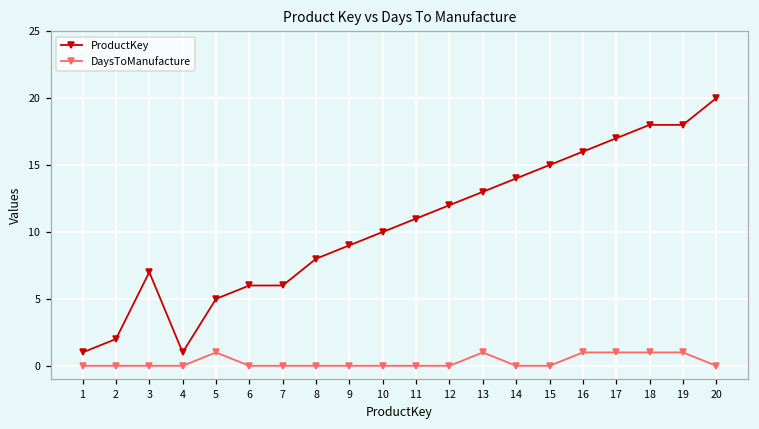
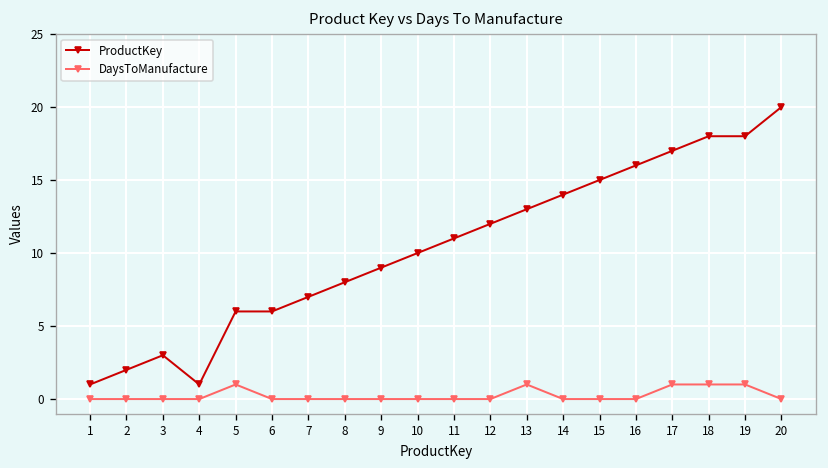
  {
    "ProductKey": {
      "1": 1,
      "2": 2,
-     "3": 7,
+     "3": 3,
      "4": 1,
-     "5": 5,
+     "5": 6,
      "6": 6,
-     "7": 6,
+     "7": 7,
      "8": 8,
      "9": 9,
      "10": 10,
      "11": 11,
      "12": 12,
      "13": 13,
      "14": 14,
      "15": 15,
      "16": 16,
      "17": 17,
      "18": 18,
      "19": 18,
      "20": 20
    },
    "DaysToManufacture": {
      "1": 0,
      "2": 0,
      "3": 0,
      "4": 0,
      "5": 1,
      "6": 0,
      "7": 0,
      "8": 0,
      "9": 0,
      "10": 0,
      "11": 0,
      "12": 0,
      "13": 1,
      "14": 0,
      "15": 0,
-     "16": 1,
+     "16": 0,
      "17": 1,
      "18": 1,
      "19": 1,
      "20": 0
    }
  }
